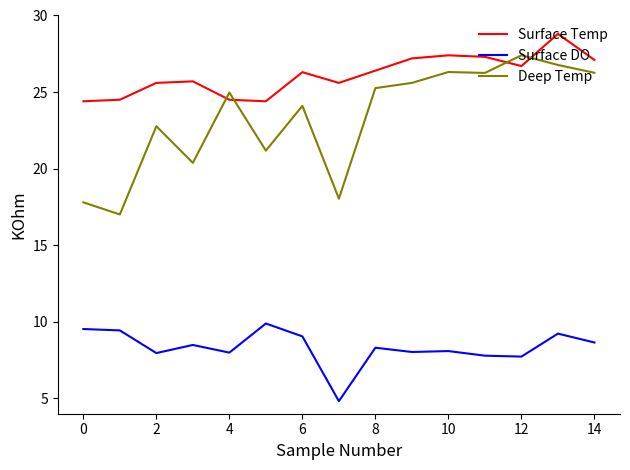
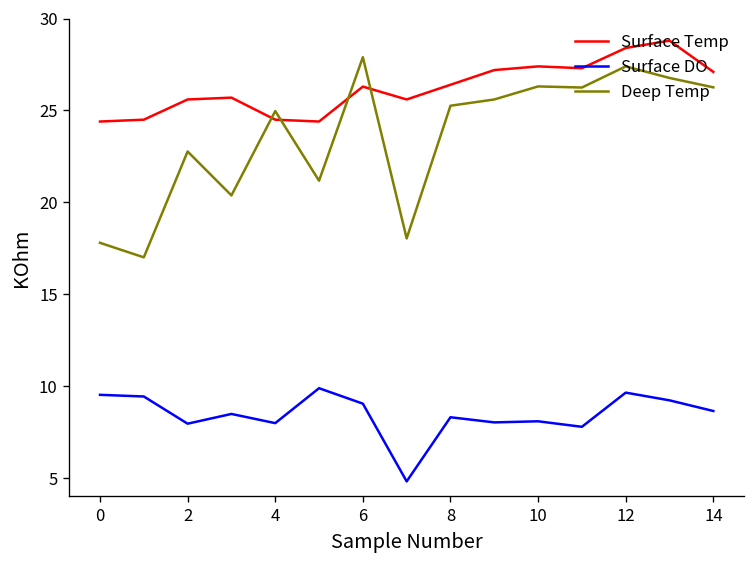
  {
    "Surface Temp": {
      "0": 24.4,
      "2": 25.6,
      "4": 24.5,
      "6": 26.3,
      "8": 26.4,
      "10": 27.4,
-     "12": 26.7,
+     "12": 28.4,
      "14": 27.1
    },
    "Surface DO": {
      "0": 9.5,
      "2": 8.0,
      "4": 8.0,
      "6": 9.1,
      "8": 8.3,
      "10": 8.1,
-     "12": 7.7,
+     "12": 9.7,
      "14": 8.7
    },
    "Deep Temp": {
      "0": 17.8,
      "2": 22.8,
      "4": 25.0,
-     "6": 24.1,
+     "6": 27.9,
      "8": 25.3,
      "10": 26.3,
      "12": 27.4,
      "14": 26.3
    }
  }
